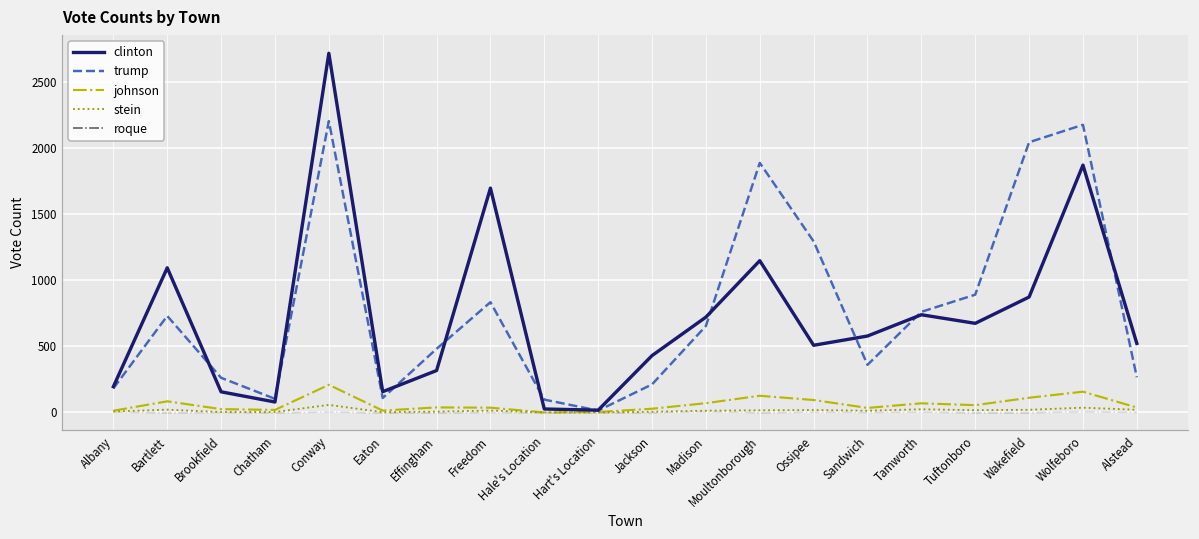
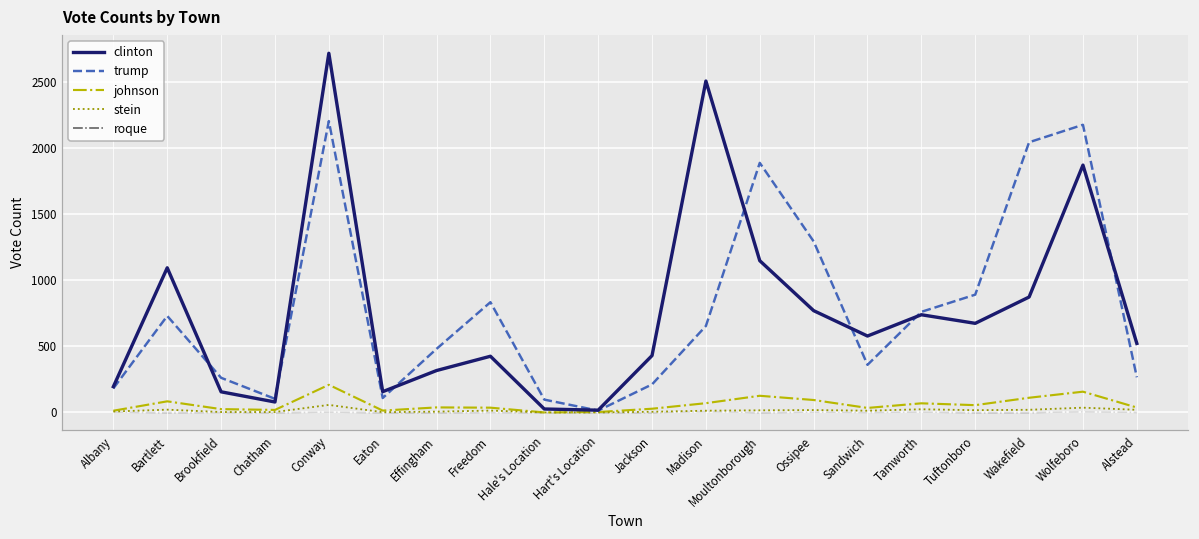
  {
    "clinton": {
      "Bartlett": 1090,
      "Brookfield": 160,
      "Chatham": 80,
      "Conway": 2720,
      "Eaton": 160,
      "Effingham": 320,
-     "Freedom": 1700,
+     "Freedom": 430,
      "Hale's Location": 30,
      "Jackson": 430,
-     "Madison": 720,
+     "Madison": 2510,
      "Moultonborough": 1150,
-     "Ossipee": 510,
+     "Ossipee": 770,
      "Sandwich": 580,
      "Tamworth": 740,
      "Tuftonboro": 670,
      "Wakefield": 870,
      "Wolfeboro": 1870,
      "Alstead": 520
    },
    "trump": {
      "Bartlett": 730,
      "Brookfield": 260,
      "Chatham": 100,
      "Conway": 2200,
      "Eaton": 110,
      "Effingham": 480,
      "Freedom": 830,
      "Hale's Location": 100,
      "Jackson": 210,
      "Madison": 650,
      "Moultonborough": 1890,
      "Ossipee": 1290,
      "Sandwich": 360,
      "Tamworth": 760,
      "Tuftonboro": 890,
      "Wakefield": 2040,
      "Wolfeboro": 2180,
      "Alstead": 270
    },
    "roque": {
      "Conway": 0,
      "Tamworth": 0,
      "Wolfeboro": 0
    }
  }
